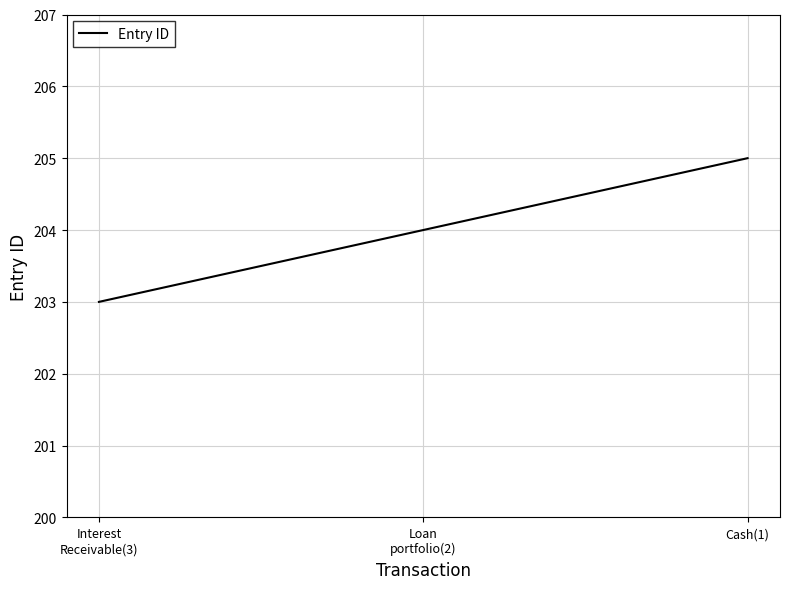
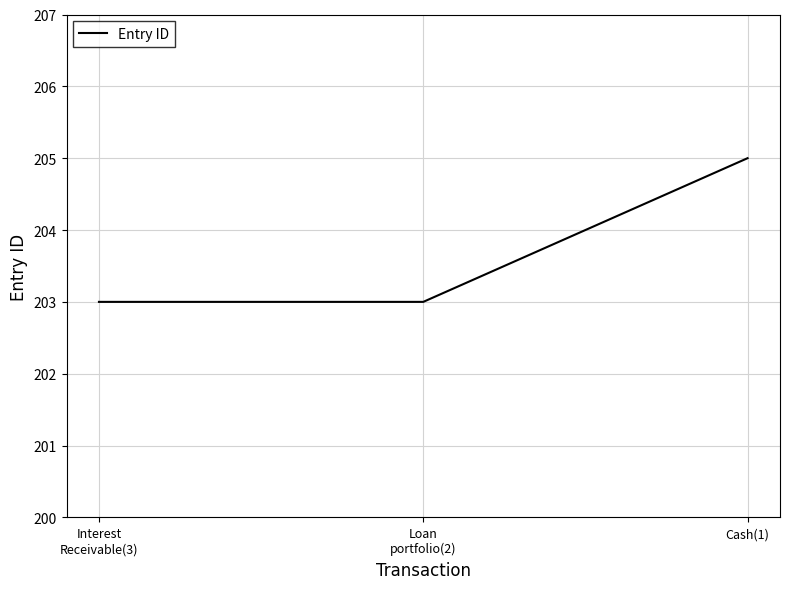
  {
    "Interest Receivable(3)": 203,
-   "Loan portfolio(2)": 204,
+   "Loan portfolio(2)": 203,
    "Cash(1)": 205
  }
